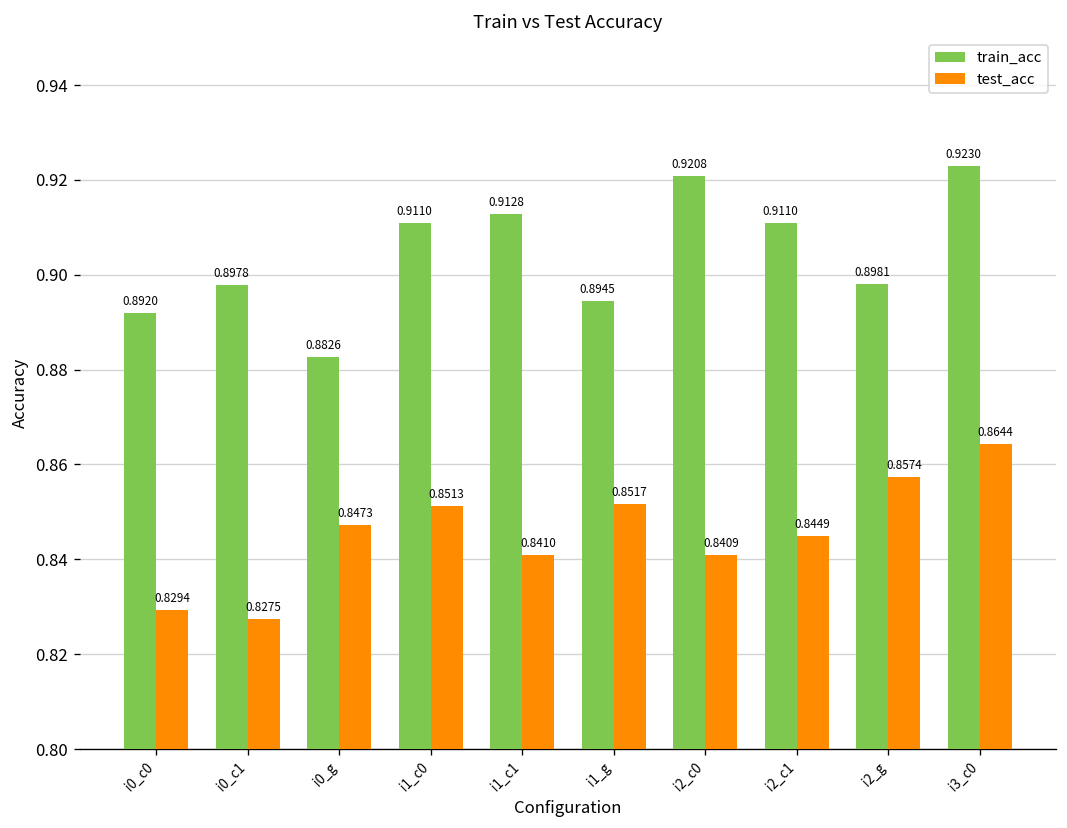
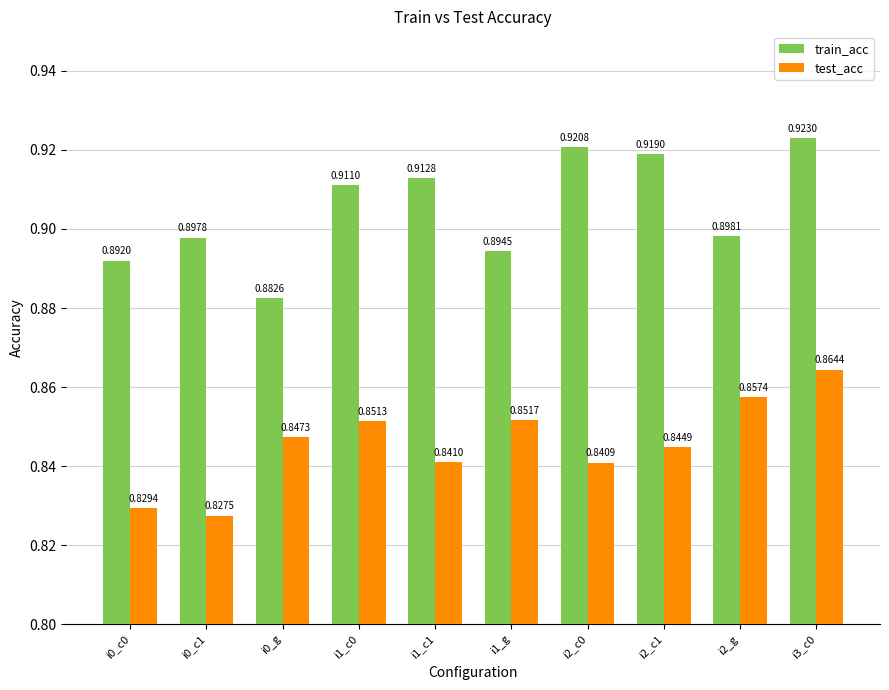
  {
    "train_acc": {
      "i0_c0": 0.8920,
      "i0_c1": 0.8978,
      "i0_g": 0.8826,
      "i1_c0": 0.9110,
      "i1_c1": 0.9128,
      "i1_g": 0.8945,
      "i2_c0": 0.9208,
-     "i2_c1": 0.9110,
+     "i2_c1": 0.9190,
      "i2_g": 0.8981,
      "i3_c0": 0.9230
    },
    "test_acc": {
      "i0_c0": 0.8294,
      "i0_c1": 0.8275,
      "i0_g": 0.8473,
      "i1_c0": 0.8513,
      "i1_c1": 0.8410,
      "i1_g": 0.8517,
      "i2_c0": 0.8409,
      "i2_c1": 0.8449,
      "i2_g": 0.8574,
      "i3_c0": 0.8644
    }
  }
